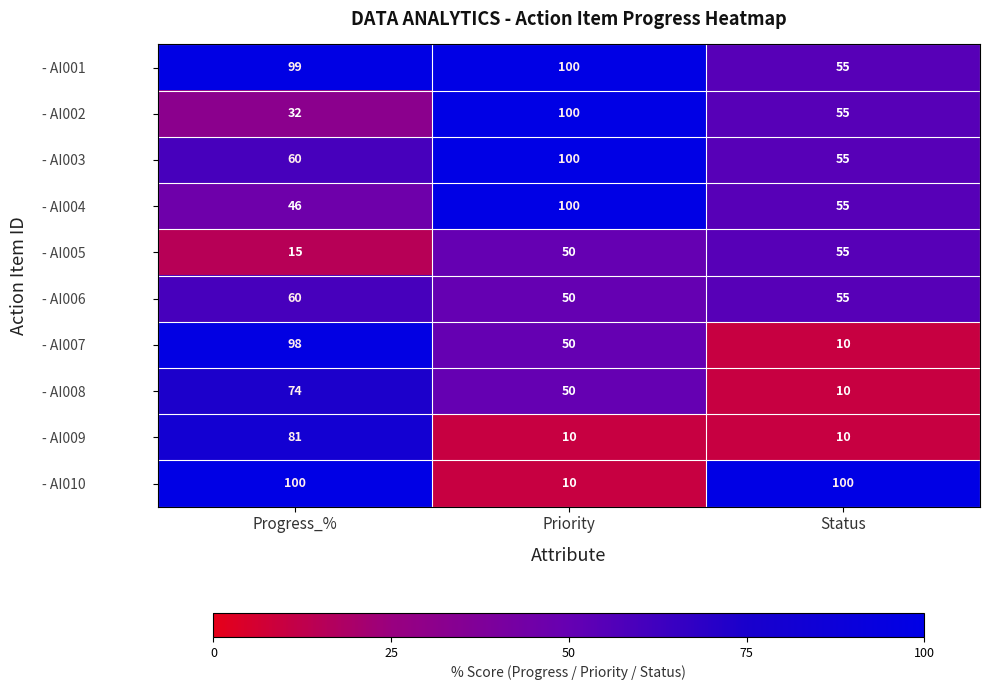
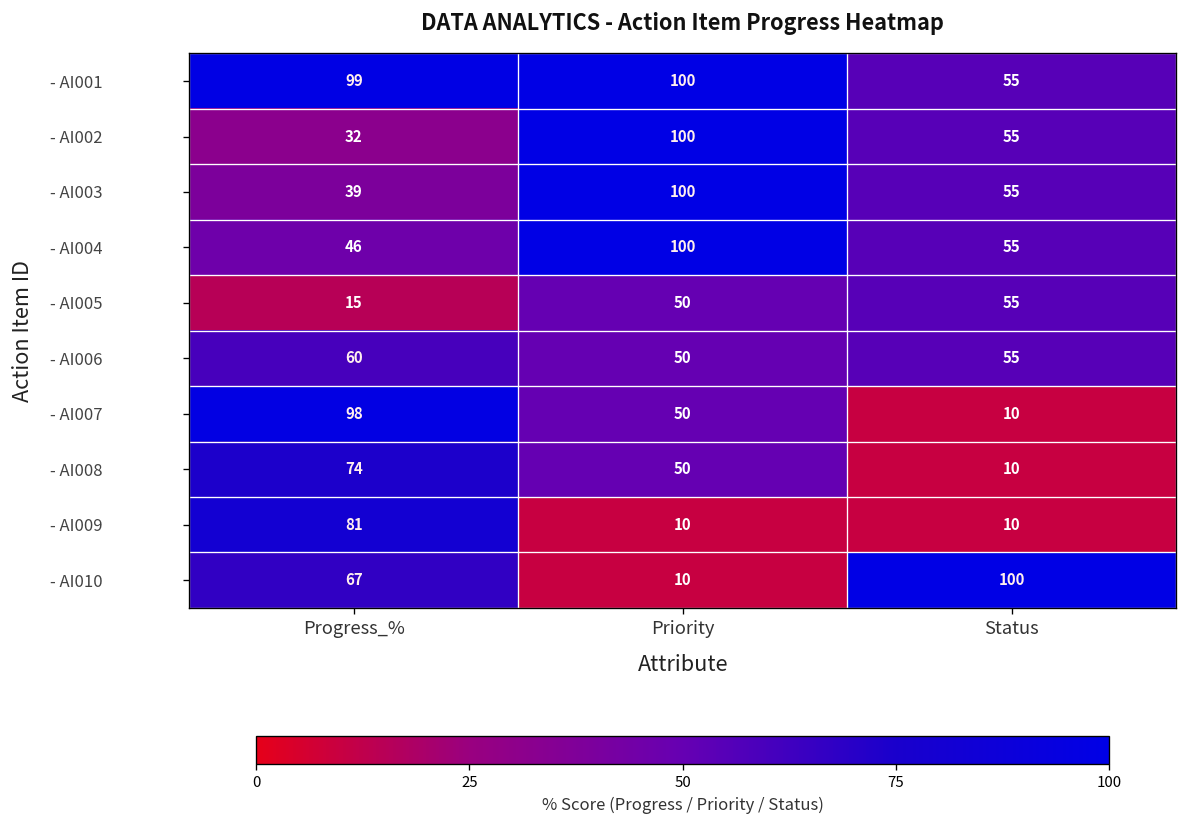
  {
    "- AI001": {
      "Progress_%": 99,
      "Priority": 100,
      "Status": 55
    },
    "- AI002": {
      "Progress_%": 32,
      "Priority": 100,
      "Status": 55
    },
    "- AI003": {
-     "Progress_%": 60,
+     "Progress_%": 39,
      "Priority": 100,
      "Status": 55
    },
    "- AI004": {
      "Progress_%": 46,
      "Priority": 100,
      "Status": 55
    },
    "- AI005": {
      "Progress_%": 15,
      "Priority": 50,
      "Status": 55
    },
    "- AI006": {
      "Progress_%": 60,
      "Priority": 50,
      "Status": 55
    },
    "- AI007": {
      "Progress_%": 98,
      "Priority": 50,
      "Status": 10
    },
    "- AI008": {
      "Progress_%": 74,
      "Priority": 50,
      "Status": 10
    },
    "- AI009": {
      "Progress_%": 81,
      "Priority": 10,
      "Status": 10
    },
    "- AI010": {
-     "Progress_%": 100,
+     "Progress_%": 67,
      "Priority": 10,
      "Status": 100
    }
  }
